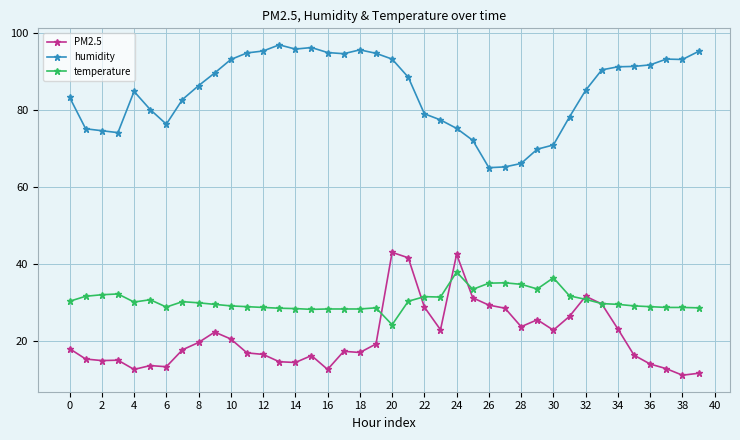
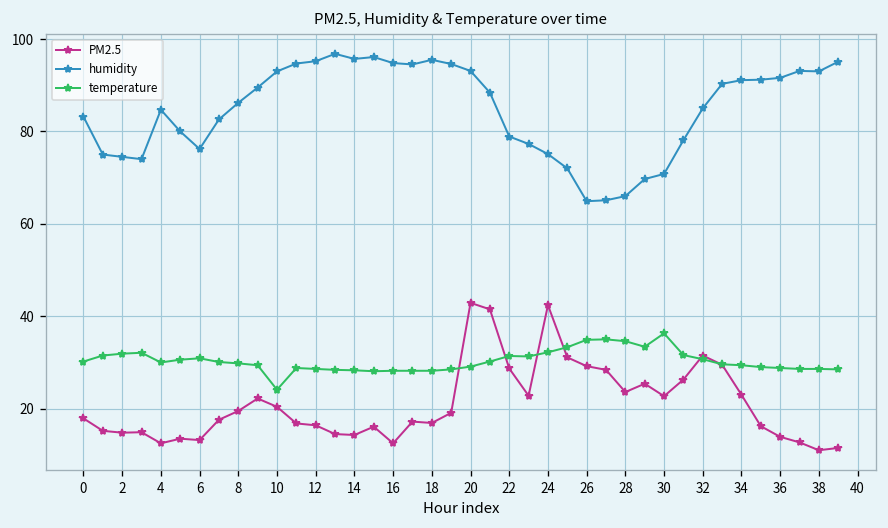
  {
    "PM2.5": {
      "0": 18,
      "2": 15,
      "4": 13,
      "6": 13,
      "8": 20,
      "10": 20,
      "12": 16,
      "14": 14,
      "16": 13,
      "18": 17,
      "20": 43,
      "22": 29,
      "24": 42,
      "26": 29,
      "28": 24,
      "30": 23,
      "32": 32,
      "34": 23,
      "36": 14,
      "38": 11
    },
    "humidity": {
      "0": 83,
      "2": 75,
      "4": 85,
      "6": 76,
      "8": 86,
      "10": 93,
      "12": 95,
      "14": 96,
      "16": 95,
      "18": 96,
      "20": 93,
      "22": 79,
      "24": 75,
      "26": 65,
      "28": 66,
      "30": 71,
      "32": 85,
      "34": 91,
      "36": 92,
      "38": 93
    },
    "temperature": {
      "0": 30,
      "2": 32,
      "4": 30,
-     "6": 29,
+     "6": 31,
      "8": 30,
-     "10": 29,
+     "10": 24,
      "12": 29,
      "14": 28,
      "16": 28,
      "18": 28,
-     "20": 24,
+     "20": 29,
      "22": 31,
-     "24": 38,
+     "24": 32,
      "26": 35,
      "28": 35,
      "30": 36,
      "32": 31,
      "34": 29,
      "36": 29,
      "38": 29
    }
  }
